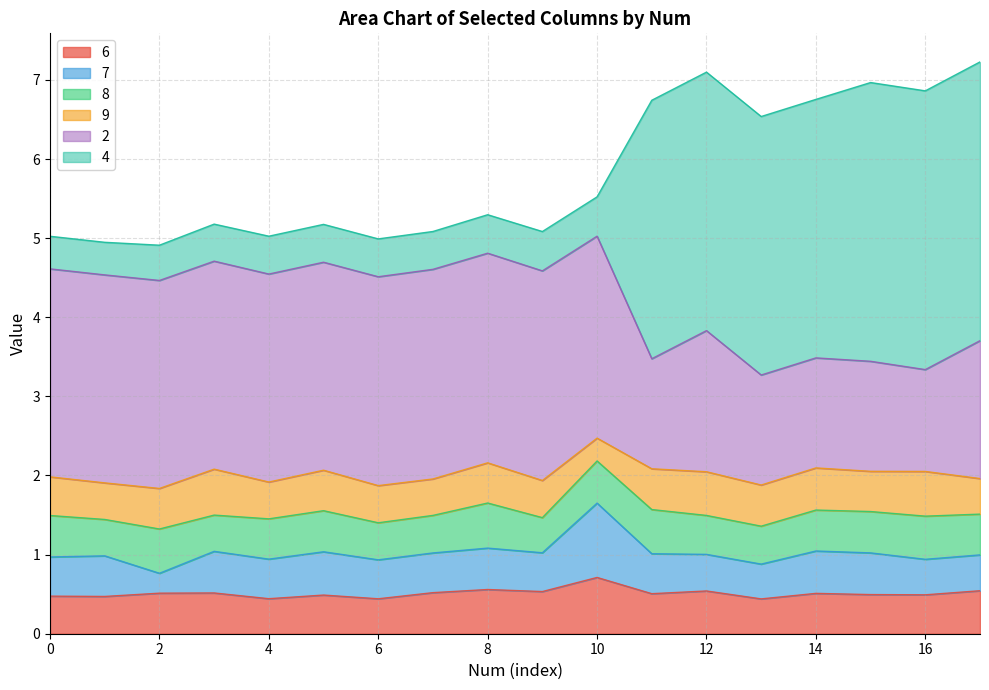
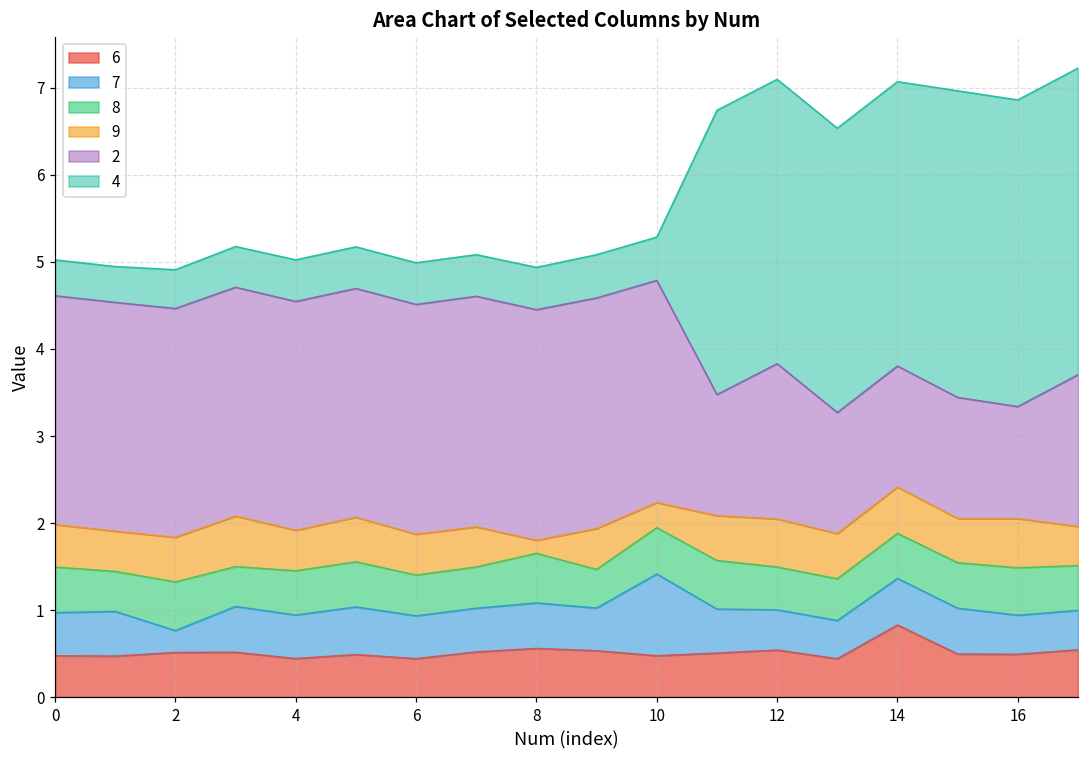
  {
    "6": {
      "0": 0.5,
      "2": 0.5,
      "4": 0.4,
      "6": 0.4,
      "8": 0.6,
-     "10": 0.7,
+     "10": 0.5,
      "12": 0.5,
-     "14": 0.5,
+     "14": 0.8,
      "16": 0.5
    },
    "7": {
      "0": 0.5,
      "2": 0.3,
      "4": 0.5,
      "6": 0.5,
      "8": 0.5,
      "10": 0.9,
      "12": 0.5,
      "14": 0.5,
      "16": 0.4
    },
    "9": {
      "0": 0.5,
      "2": 0.5,
      "4": 0.5,
      "6": 0.5,
-     "8": 0.5,
+     "8": 0.1,
      "10": 0.3,
      "12": 0.6,
      "14": 0.5,
      "16": 0.6
    },
    "2": {
      "0": 2.6,
      "2": 2.6,
      "4": 2.6,
      "6": 2.6,
      "8": 2.6,
      "10": 2.6,
      "12": 1.8,
      "14": 1.4,
      "16": 1.3
    }
  }
